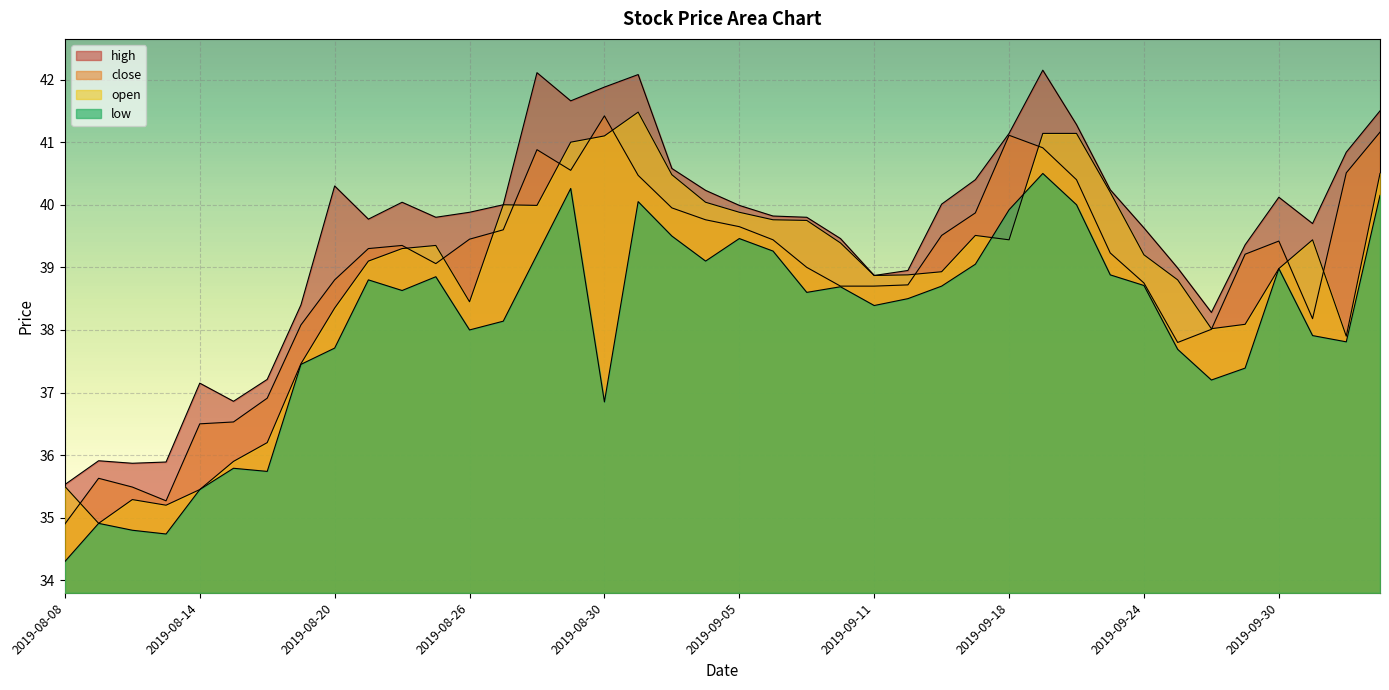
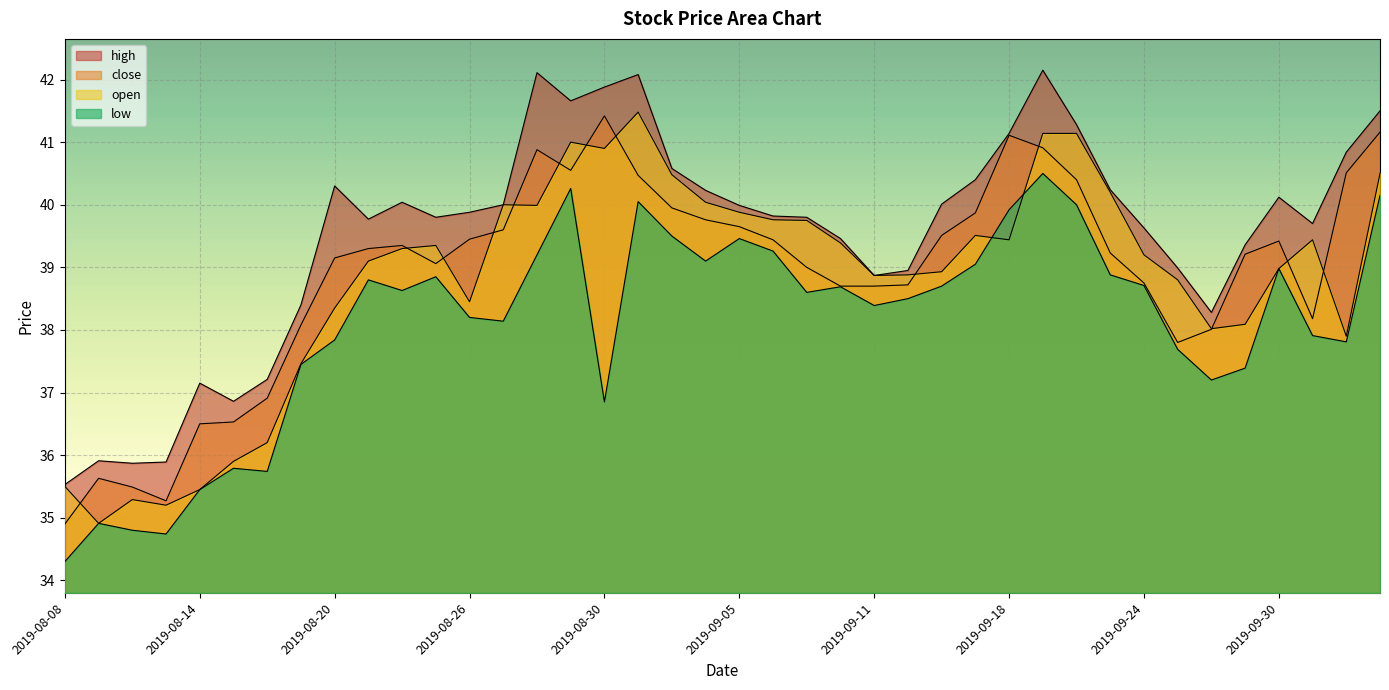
  {
    "high": {
      "2019-08-14": 37.2,
      "2019-08-20": 40.3,
      "2019-08-26": 39.9,
      "2019-08-30": 41.9,
      "2019-09-05": 40.0,
      "2019-09-24": 39.6,
      "2019-09-30": 40.1
    },
    "close": {
      "2019-08-08": 34.9,
      "2019-08-14": 36.5,
-     "2019-08-20": 38.8,
+     "2019-08-20": 39.2,
      "2019-08-26": 39.5,
      "2019-08-30": 41.4,
      "2019-09-05": 39.7,
      "2019-09-11": 38.7,
      "2019-09-30": 39.4
    },
    "open": {
      "2019-08-20": 38.4,
      "2019-08-26": 38.5,
-     "2019-08-30": 41.1,
+     "2019-08-30": 40.9,
      "2019-09-05": 39.9,
      "2019-09-18": 39.4,
      "2019-09-24": 39.2
    },
    "low": {
      "2019-08-08": 34.3,
-     "2019-08-20": 37.7,
-     "2019-08-26": 38.0,
+     "2019-08-20": 37.8,
+     "2019-08-26": 38.2,
      "2019-08-30": 36.9,
      "2019-09-05": 39.5,
      "2019-09-11": 38.4,
      "2019-09-18": 39.9
    }
  }
